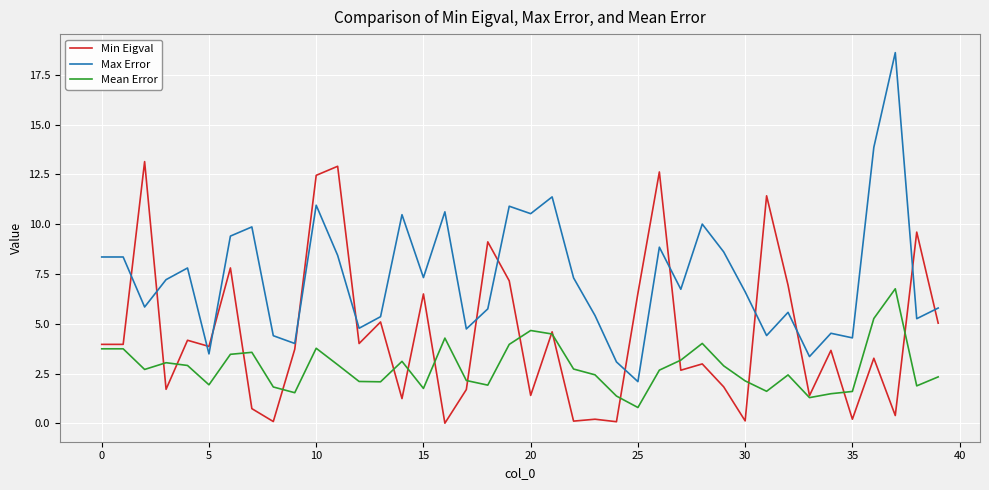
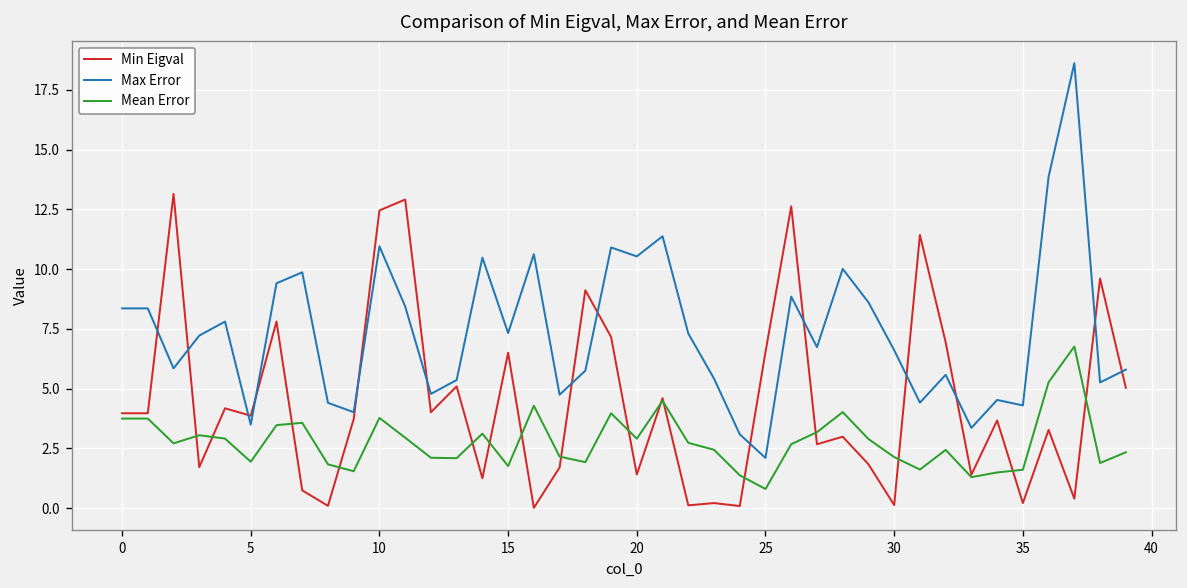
  {
    "Min Eigval": {
      "0": 4.0,
      "5": 3.9,
      "10": 12.5,
      "15": 6.5,
      "20": 1.4,
      "25": 6.5,
      "30": 0.1,
      "35": 0.2
    },
    "Max Error": {
      "0": 8.4,
      "5": 3.5,
      "10": 11.0,
      "15": 7.3,
      "20": 10.5,
      "25": 2.1,
      "30": 6.6,
      "35": 4.3
    },
    "Mean Error": {
      "0": 3.7,
      "5": 1.9,
      "10": 3.8,
      "15": 1.8,
-     "20": 4.7,
+     "20": 2.9,
      "25": 0.8,
      "30": 2.1,
      "35": 1.6
    }
  }
